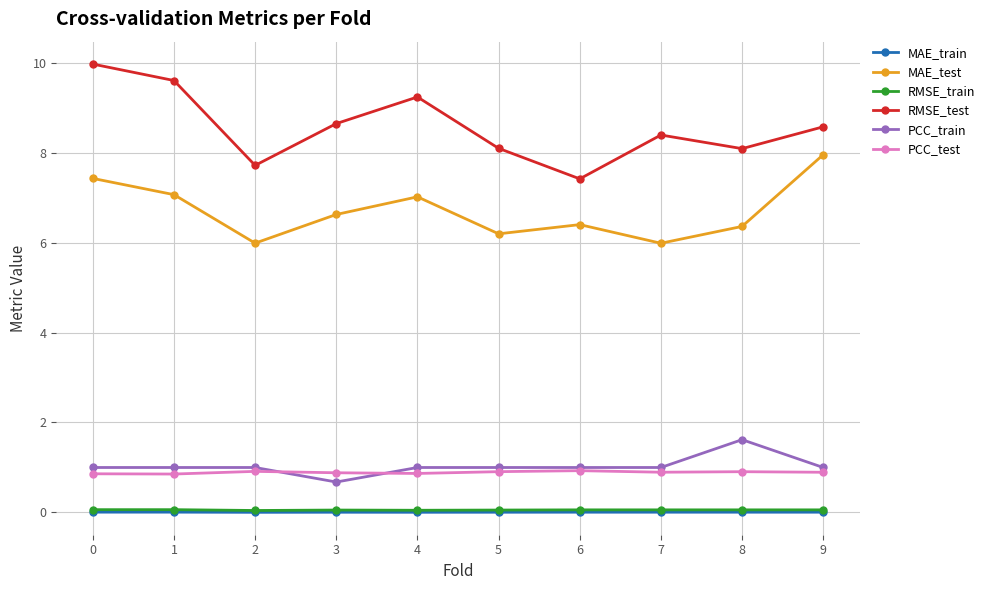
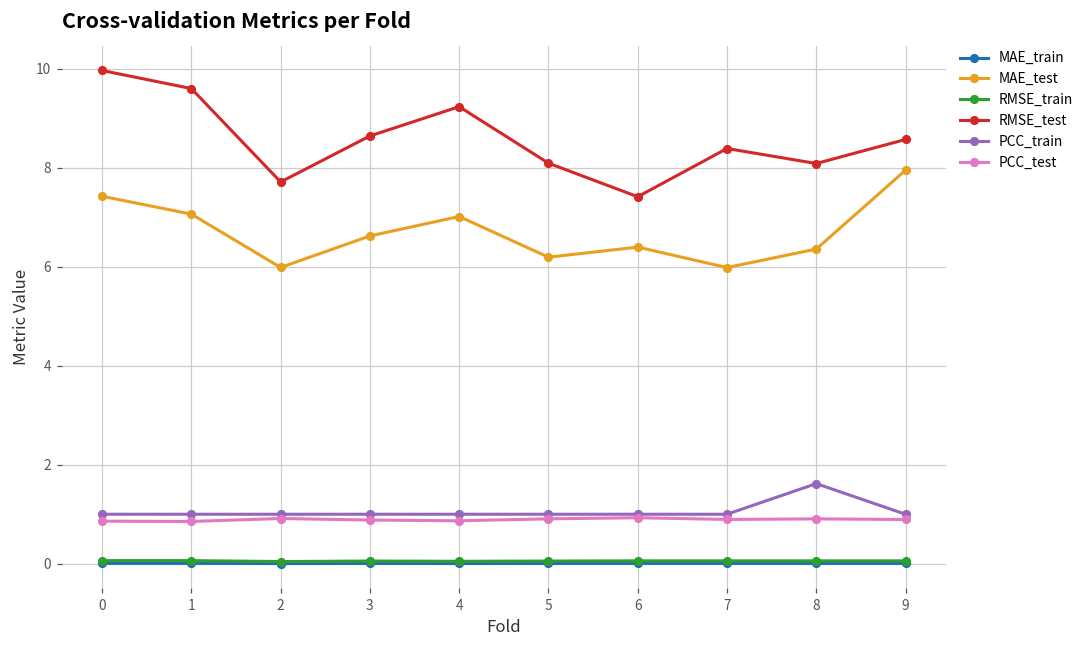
  {
    "MAE_test": {
      "0": 7.4,
      "1": 7.1,
      "2": 6.0,
      "3": 6.6,
      "4": 7.0,
      "5": 6.2,
      "6": 6.4,
      "7": 6.0,
      "8": 6.4,
      "9": 8.0
    },
    "RMSE_test": {
      "0": 10.0,
      "1": 9.6,
      "2": 7.7,
      "3": 8.6,
      "4": 9.2,
      "5": 8.1,
      "6": 7.4,
      "7": 8.4,
      "8": 8.1,
      "9": 8.6
    },
    "PCC_train": {
      "0": 1.0,
      "1": 1.0,
      "2": 1.0,
-     "3": 0.7,
+     "3": 1.0,
      "4": 1.0,
      "5": 1.0,
      "6": 1.0,
      "7": 1.0,
      "8": 1.6,
      "9": 1.0
    },
    "PCC_test": {
      "0": 0.9,
      "1": 0.9,
      "2": 0.9,
      "3": 0.9,
      "4": 0.9,
      "5": 0.9,
      "6": 0.9,
      "7": 0.9,
      "8": 0.9,
      "9": 0.9
    }
  }
